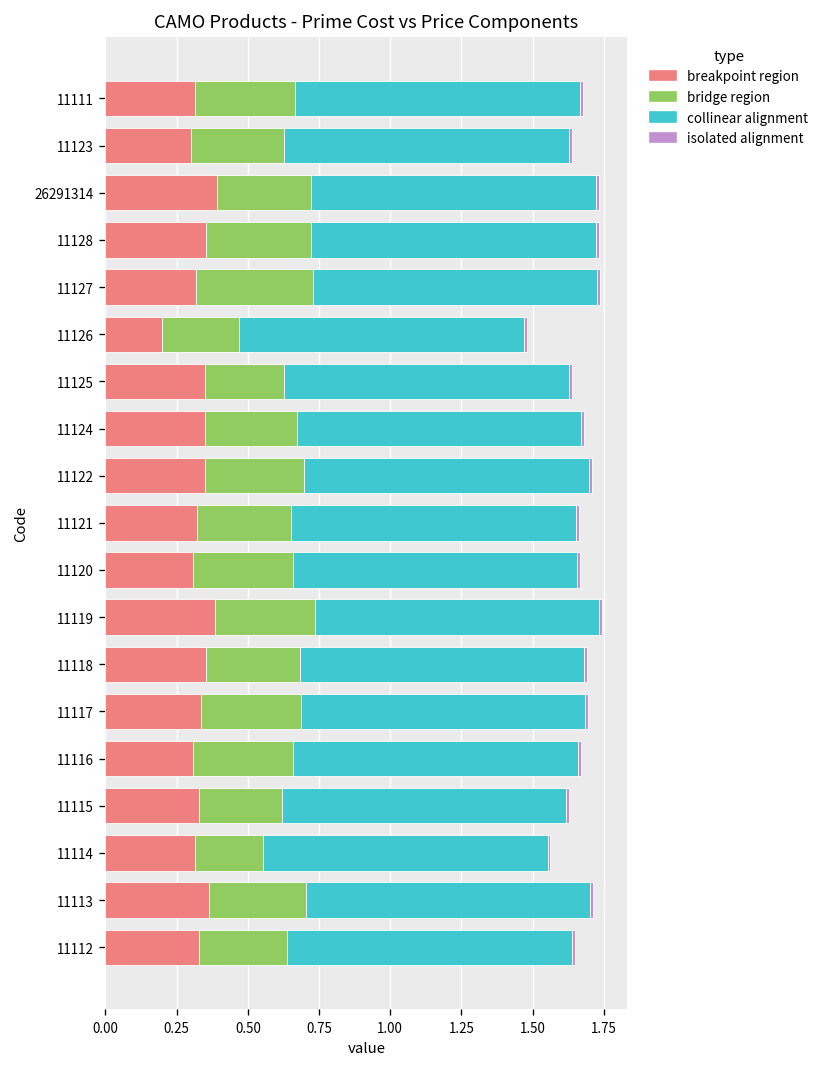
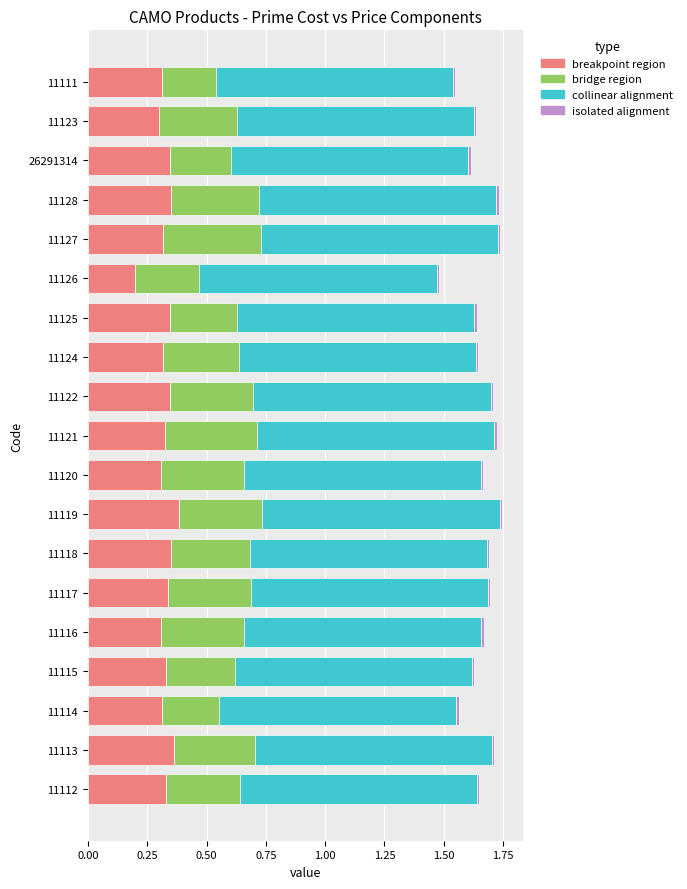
  {
    "breakpoint region": {
      "11111": 0.31,
      "11123": 0.30,
-     "26291314": 0.39,
+     "26291314": 0.34,
      "11128": 0.35,
      "11127": 0.32,
      "11126": 0.20,
      "11125": 0.35,
-     "11124": 0.35,
+     "11124": 0.32,
      "11122": 0.35,
      "11121": 0.32,
      "11120": 0.31,
      "11119": 0.39,
      "11118": 0.35,
      "11117": 0.34,
      "11116": 0.31,
      "11115": 0.33,
      "11114": 0.31,
      "11113": 0.36,
      "11112": 0.33
    },
    "bridge region": {
-     "11111": 0.35,
+     "11111": 0.23,
      "11123": 0.33,
-     "26291314": 0.33,
+     "26291314": 0.26,
      "11128": 0.37,
      "11127": 0.41,
      "11126": 0.27,
      "11125": 0.28,
      "11124": 0.32,
      "11122": 0.35,
-     "11121": 0.33,
+     "11121": 0.39,
      "11120": 0.35,
      "11119": 0.35,
      "11118": 0.33,
      "11117": 0.35,
      "11116": 0.35,
      "11115": 0.29,
      "11114": 0.24,
      "11113": 0.34,
      "11112": 0.31
    },
    "collinear alignment": {
      "11111": 1.00,
      "11123": 1.00,
      "26291314": 1.00,
      "11128": 1.00,
      "11127": 1.00,
      "11126": 1.00,
      "11125": 1.00,
      "11124": 1.00,
      "11122": 1.00,
      "11121": 1.00,
      "11120": 1.00,
      "11119": 1.00,
      "11118": 1.00,
      "11117": 1.00,
      "11116": 1.00,
      "11115": 1.00,
      "11114": 1.00,
      "11113": 1.00,
      "11112": 1.00
    }
  }
